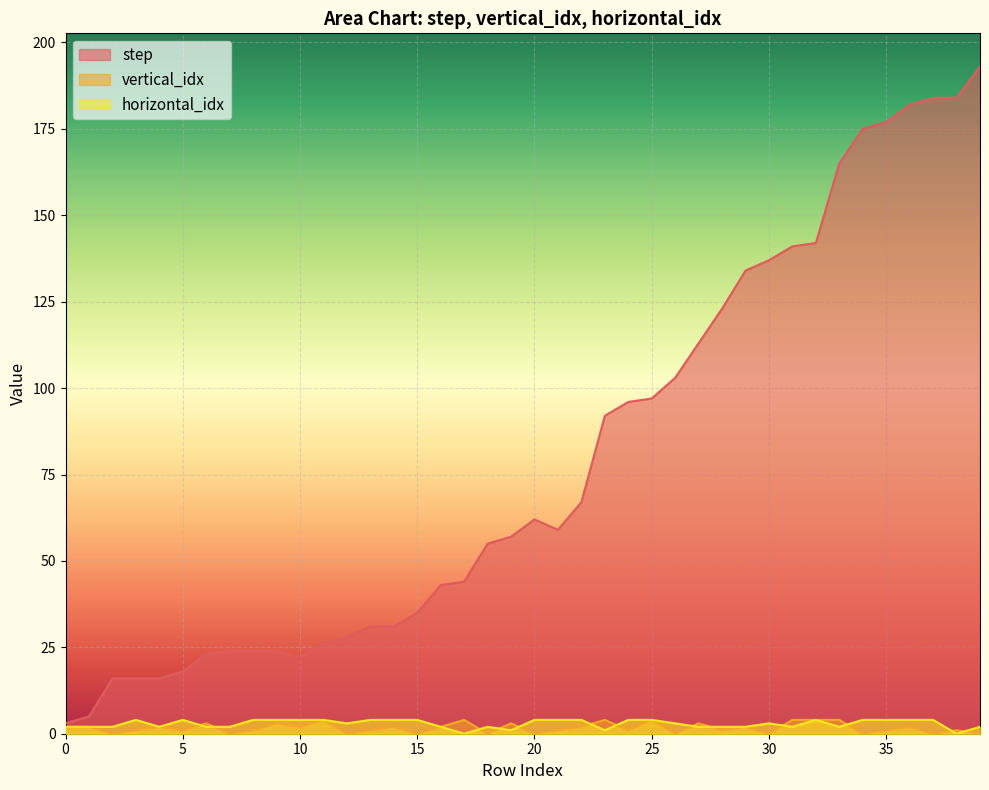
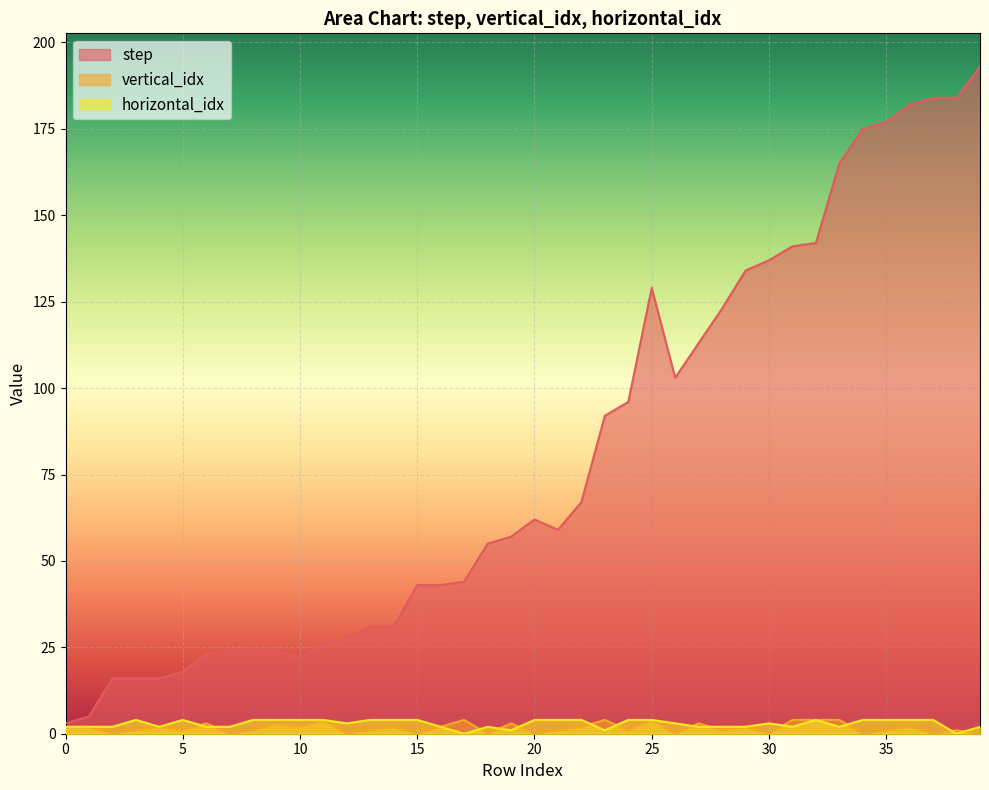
  {
    "step": {
      "0": 3,
      "5": 18,
      "10": 22,
-     "15": 35,
+     "15": 43,
      "20": 62,
-     "25": 97,
+     "25": 129,
      "30": 137,
      "35": 177
    }
  }
